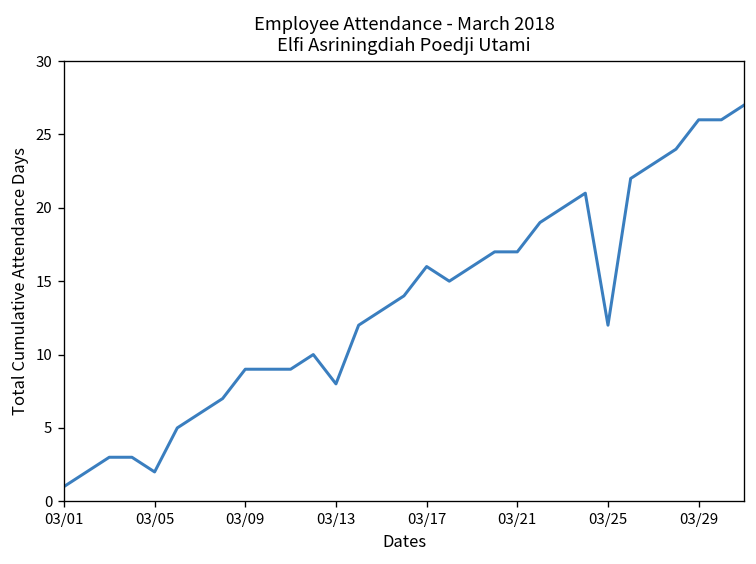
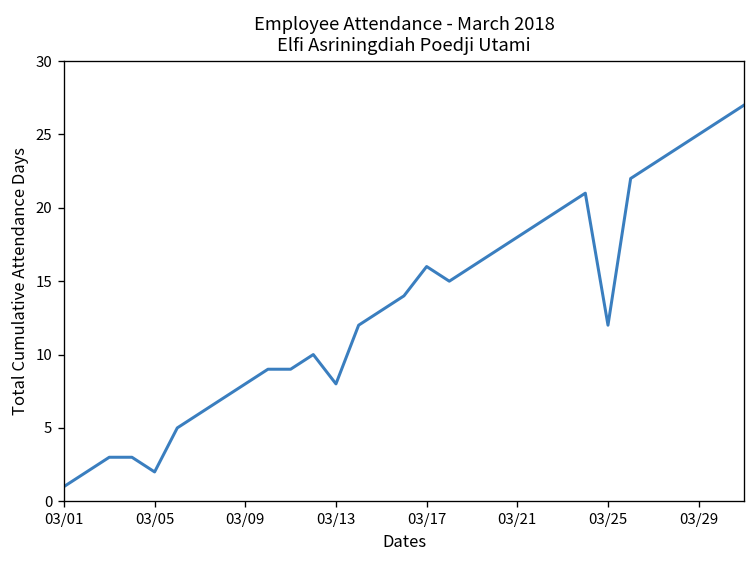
  {
    "03/01": 1,
    "03/05": 2,
-   "03/09": 9,
+   "03/09": 8,
    "03/13": 8,
    "03/17": 16,
-   "03/21": 17,
+   "03/21": 18,
    "03/25": 12,
-   "03/29": 26
+   "03/29": 25
  }
